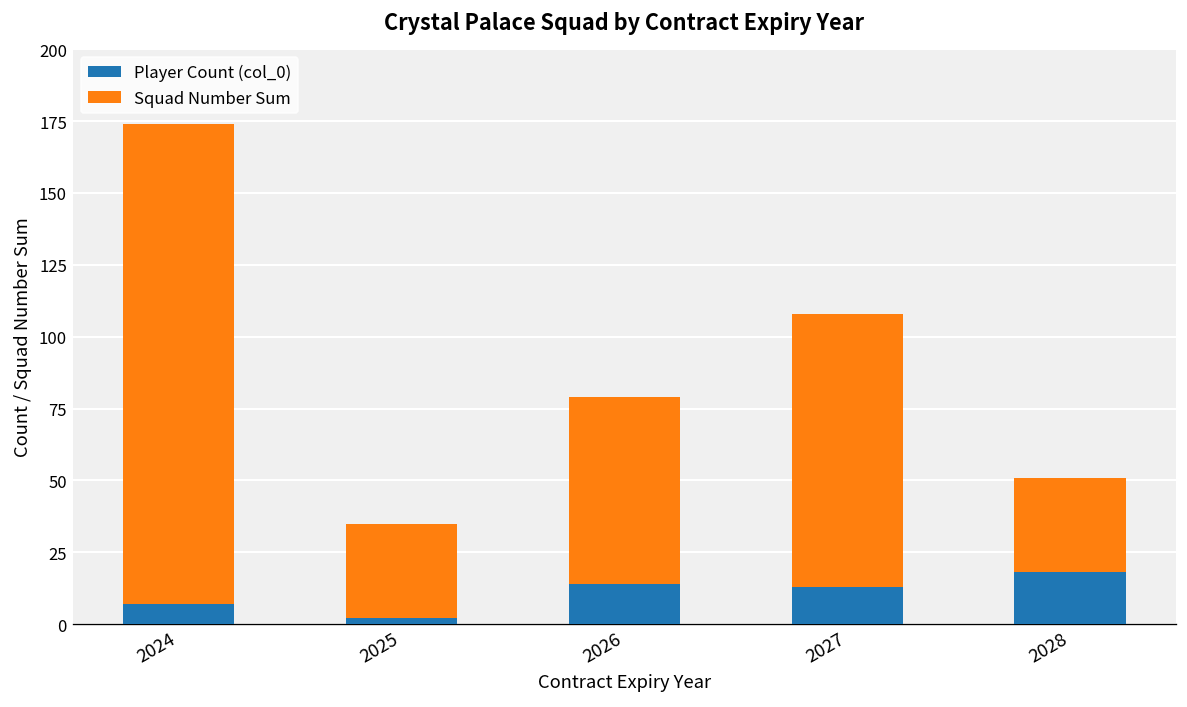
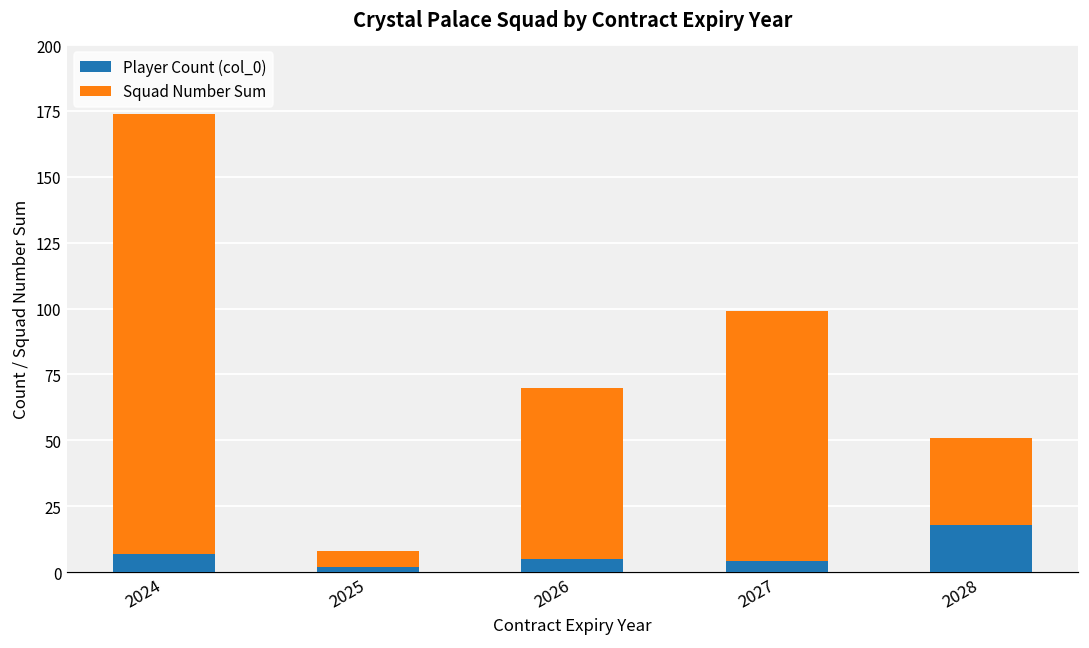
  {
    "Player Count (col_0)": {
      "2024": 7,
      "2025": 2,
-     "2026": 14,
-     "2027": 13,
+     "2026": 5,
+     "2027": 4,
      "2028": 18
    },
    "Squad Number Sum": {
      "2024": 167,
-     "2025": 33,
+     "2025": 6,
      "2026": 65,
      "2027": 95,
      "2028": 33
    }
  }
